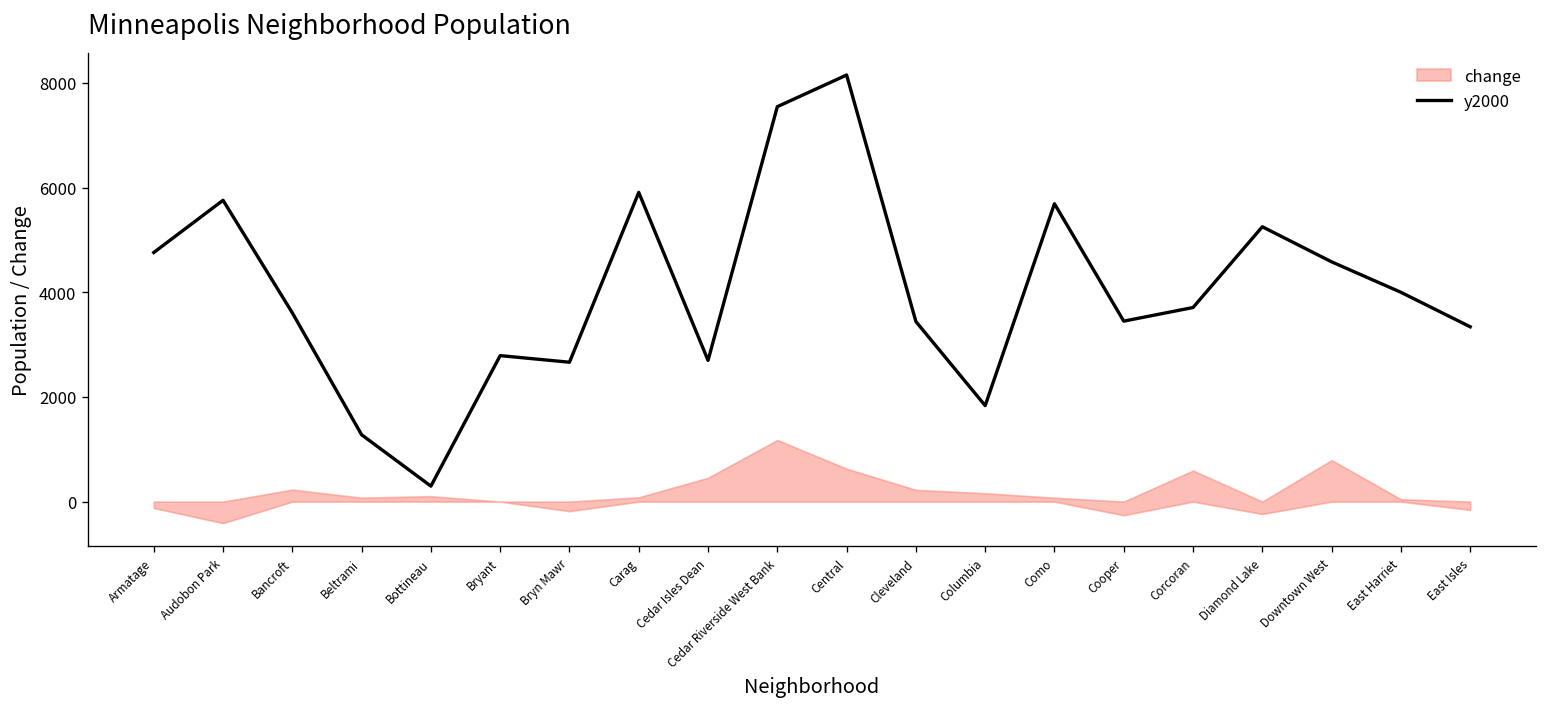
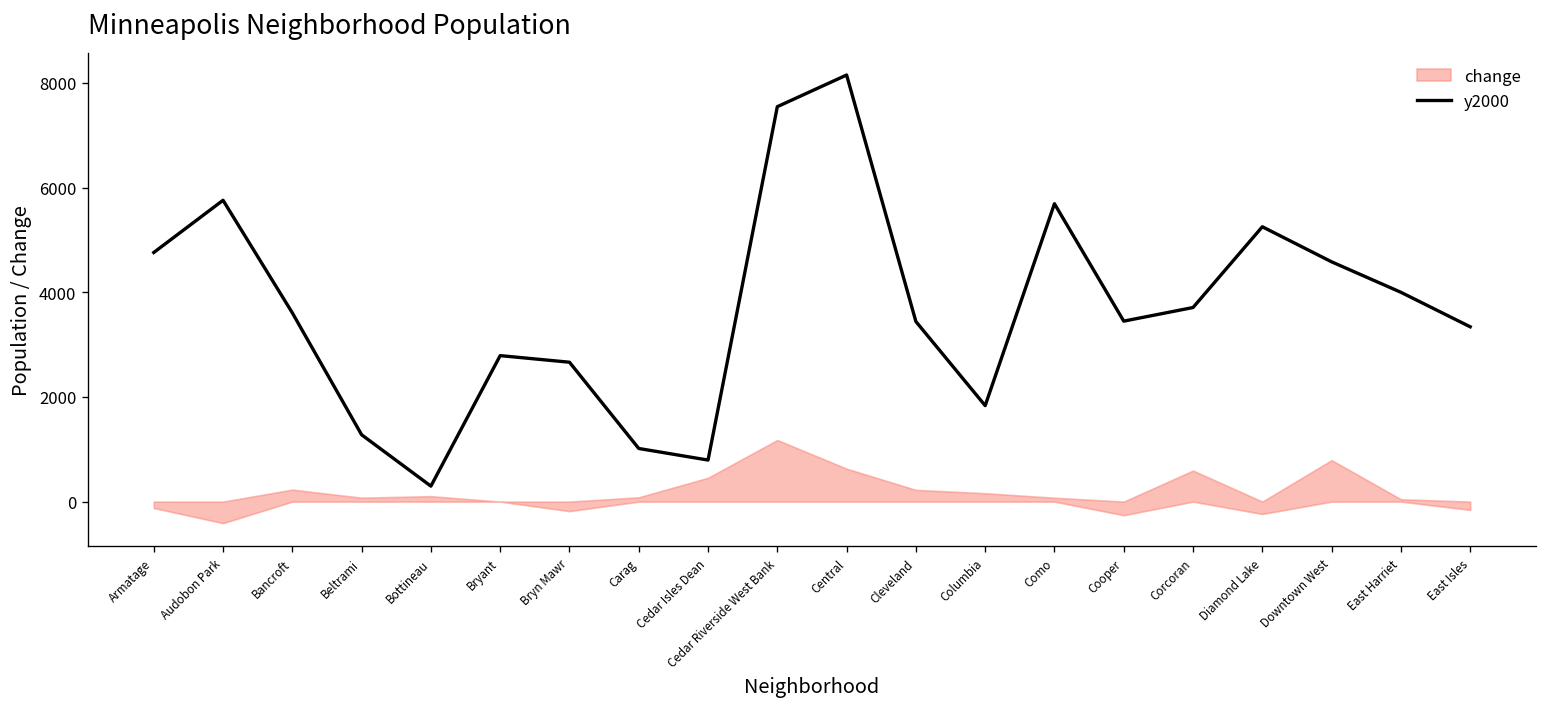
  {
    "y2000": {
      "Armatage": 4800,
      "Audobon Park": 5800,
      "Bancroft": 3600,
      "Beltrami": 1300,
      "Bottineau": 300,
      "Bryant": 2800,
      "Bryn Mawr": 2700,
-     "Carag": 5900,
-     "Cedar Isles Dean": 2700,
+     "Carag": 1000,
+     "Cedar Isles Dean": 800,
      "Cedar Riverside West Bank": 7500,
      "Central": 8200,
      "Cleveland": 3400,
      "Columbia": 1800,
      "Como": 5700,
      "Cooper": 3400,
      "Corcoran": 3700,
      "Diamond Lake": 5300,
      "Downtown West": 4600,
      "East Harriet": 4000,
      "East Isles": 3300
    }
  }
